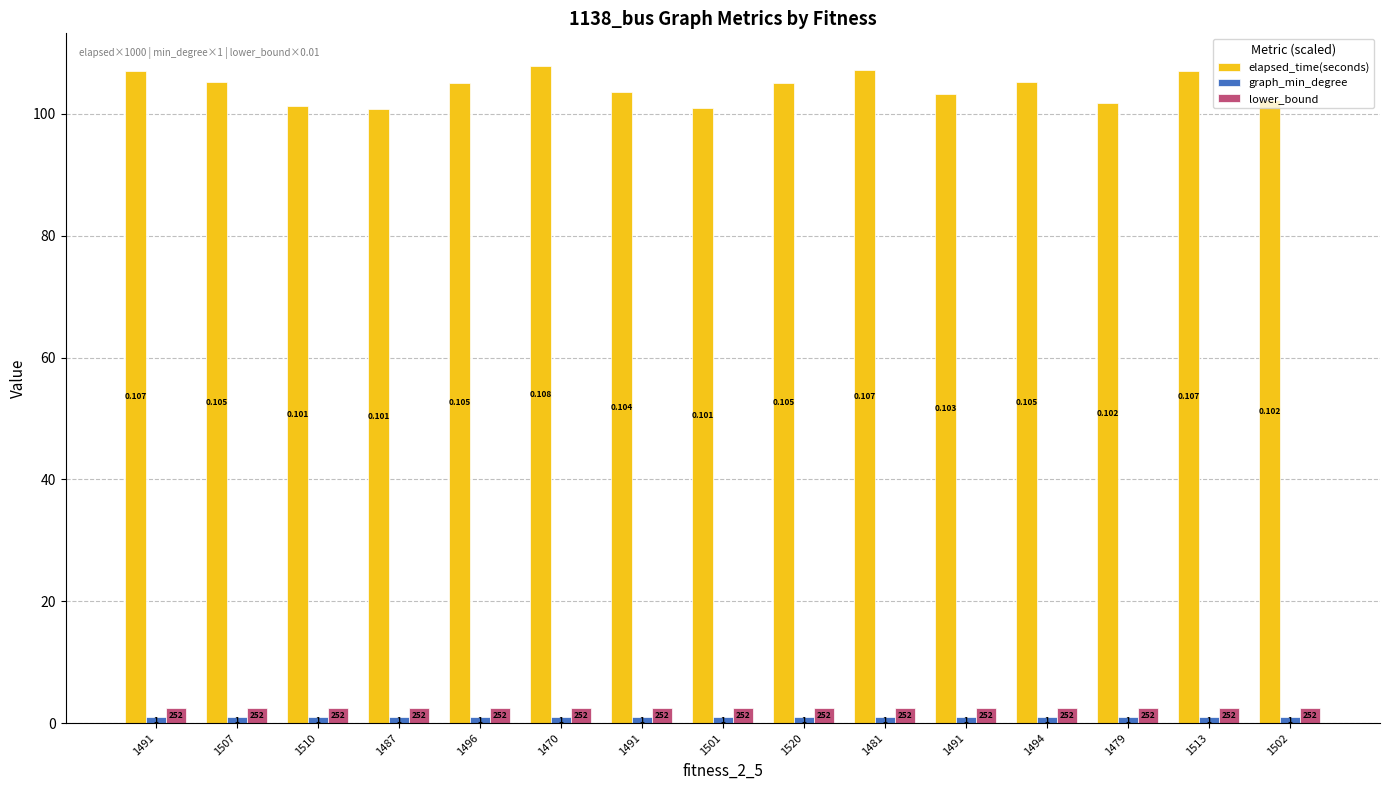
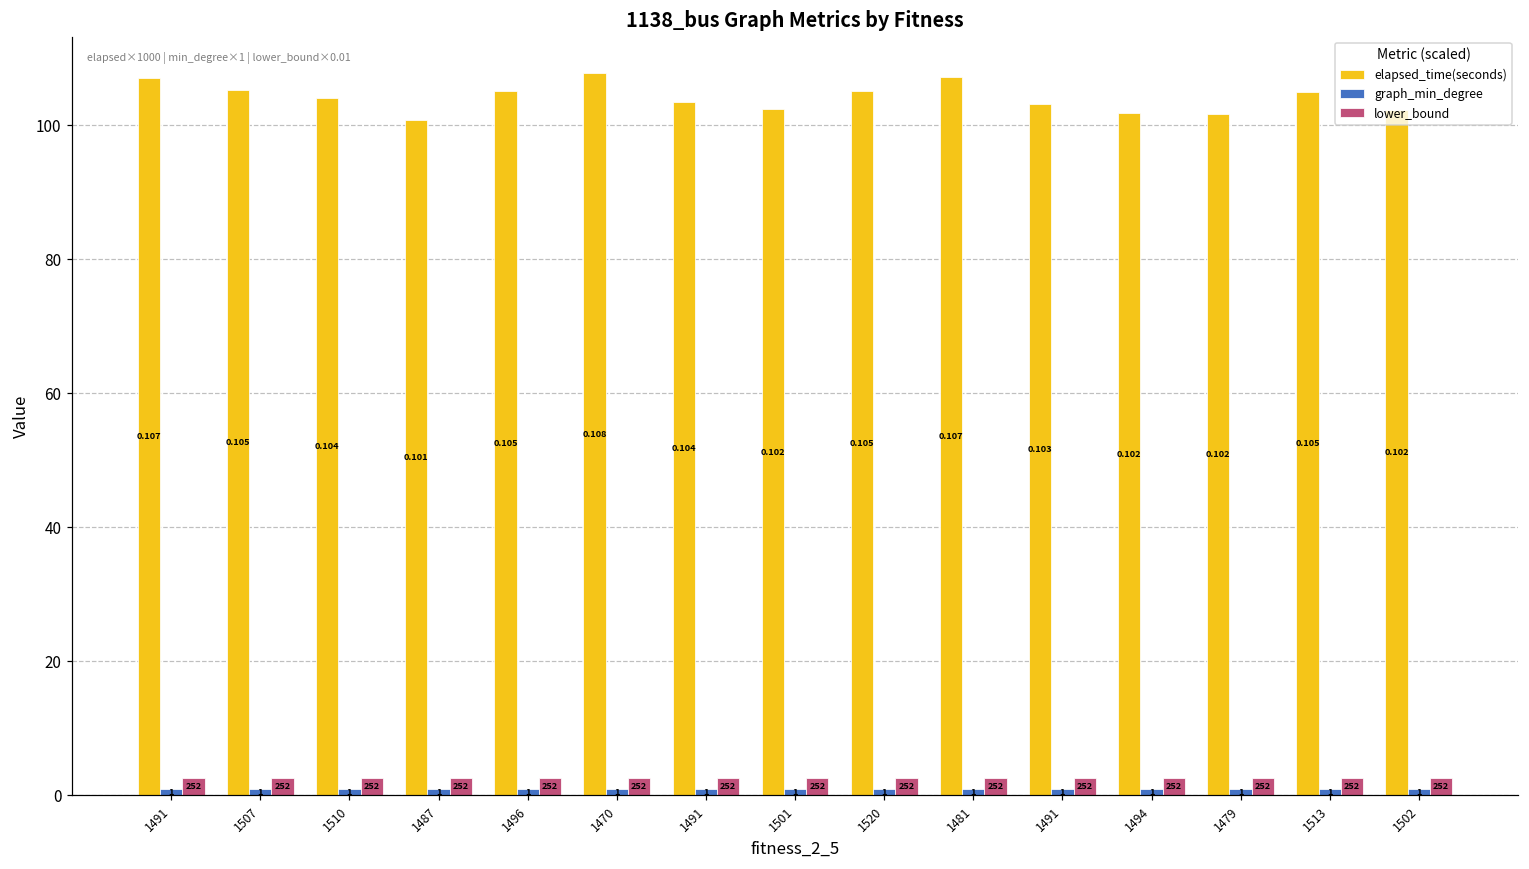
  {
    "elapsed_time(seconds)": {
-     "1510": 0.101,
-     "1501": 0.101,
-     "1494": 0.105,
-     "1513": 0.107
+     "1510": 0.104,
+     "1501": 0.102,
+     "1494": 0.102,
+     "1513": 0.105
    },
    "graph_min_degree": {
      "1507": 1,
      "1510": 1,
      "1487": 1,
      "1496": 1,
      "1470": 1,
      "1501": 1,
      "1520": 1,
      "1481": 1,
      "1494": 1,
      "1479": 1,
      "1513": 1,
      "1502": 1
    }
  }
